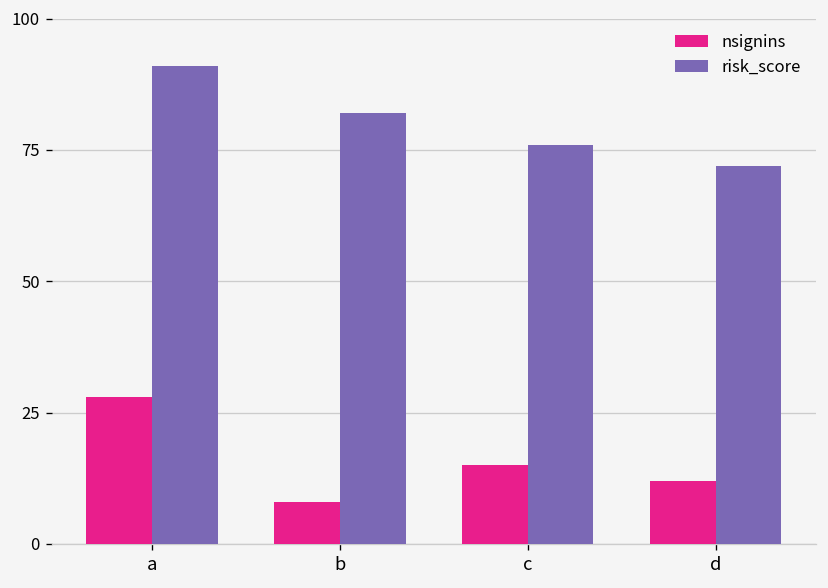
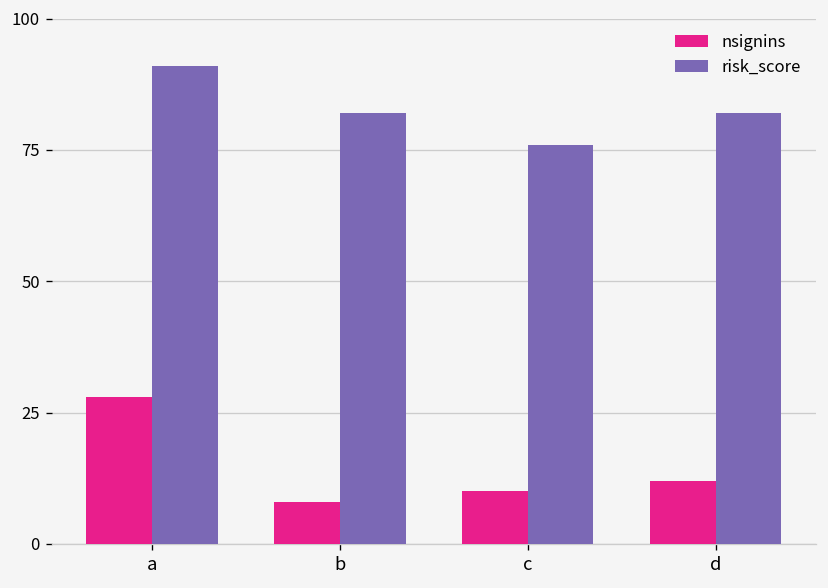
  {
    "nsignins": {
      "a": 28,
      "b": 8,
-     "c": 15,
+     "c": 10,
      "d": 12
    },
    "risk_score": {
      "a": 91,
      "b": 82,
      "c": 76,
-     "d": 72
+     "d": 82
    }
  }
